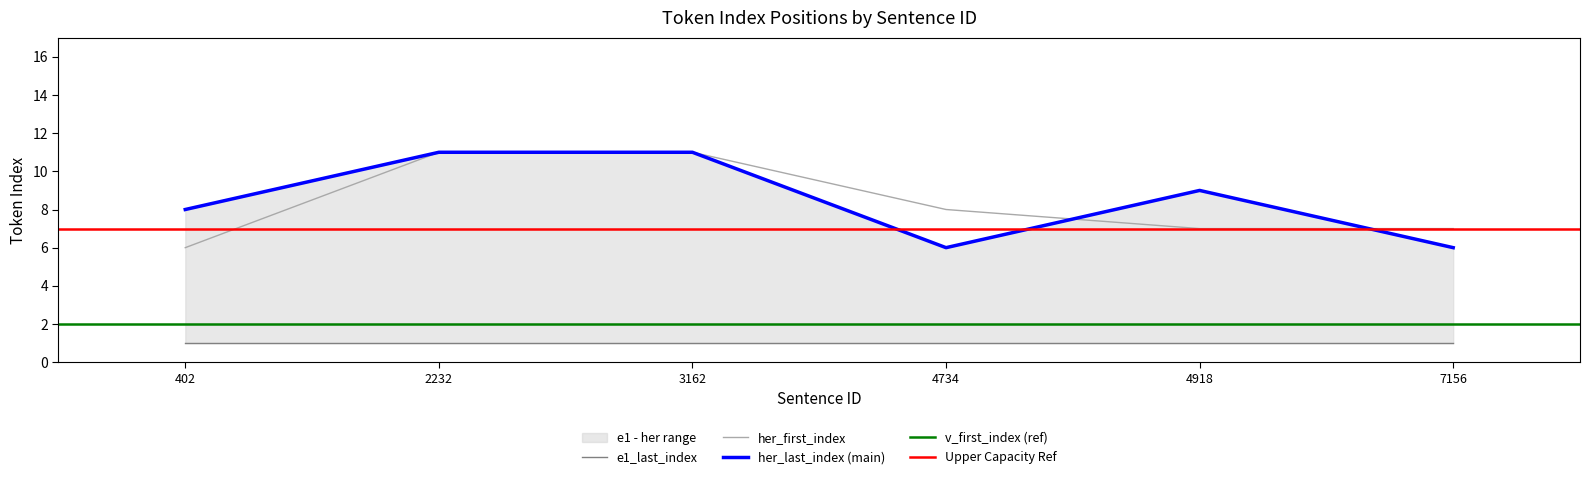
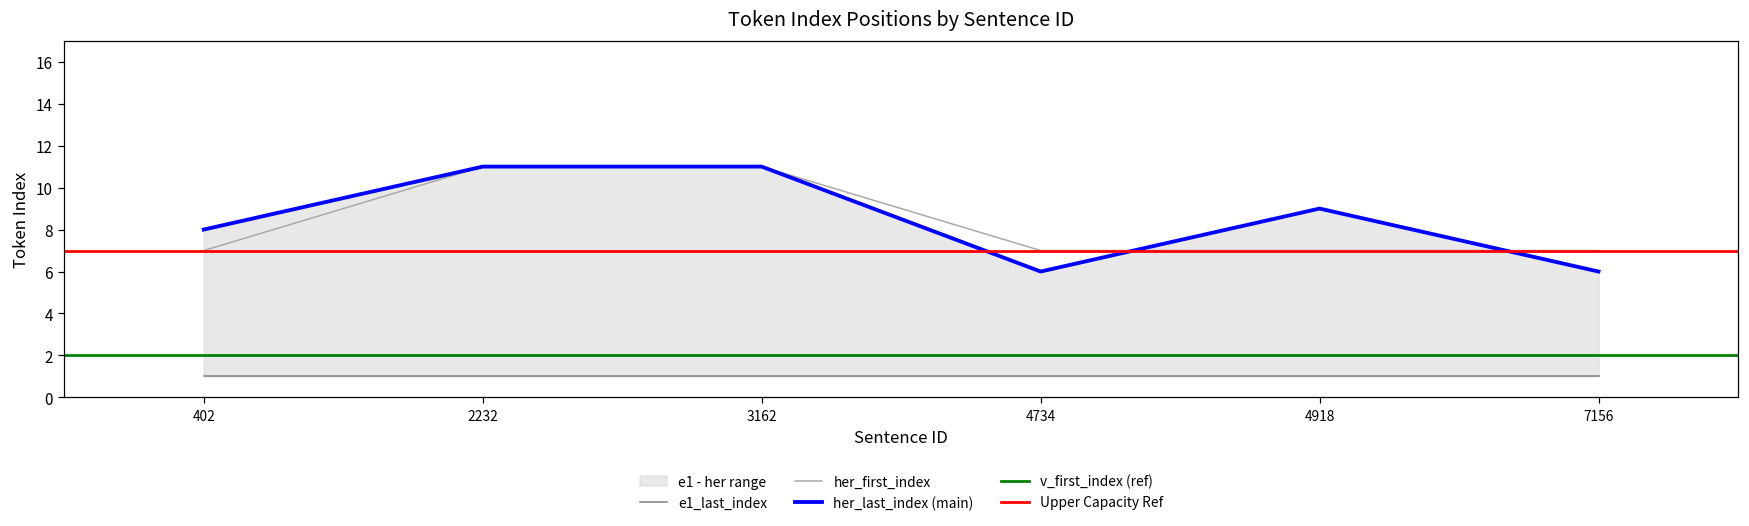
  {
    "e1_last_index": {
      "402": 1,
      "2232": 1,
      "3162": 1,
      "4734": 1,
      "4918": 1,
      "7156": 1
    },
    "her_first_index": {
-     "402": 6,
-     "4734": 8,
+     "402": 7,
+     "4734": 7,
      "4918": 7,
      "7156": 7
    },
    "e1 - her range": {
      "402": 8,
      "4734": 6,
      "4918": 9,
      "7156": 6
    }
  }
